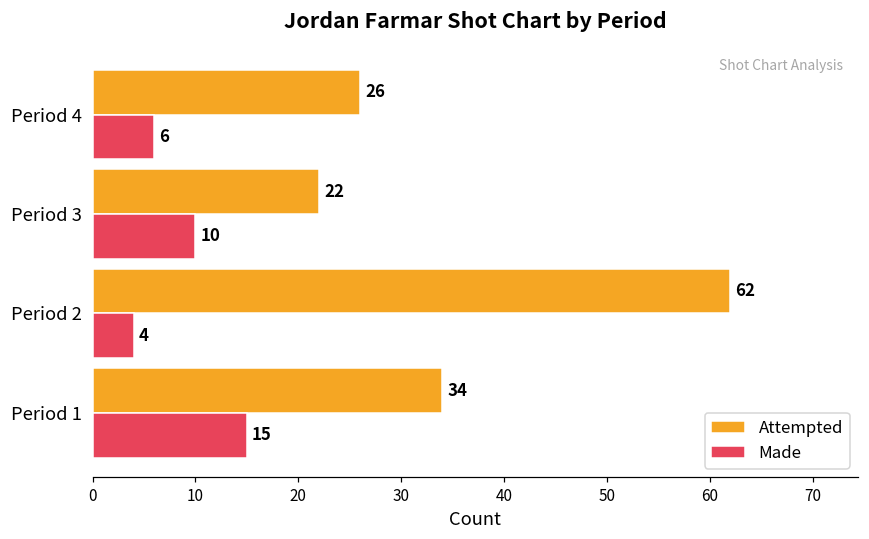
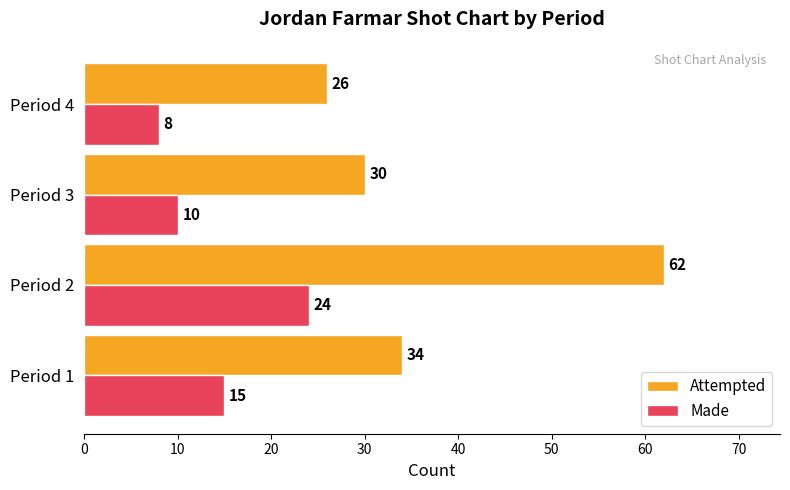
  {
    "Attempted": {
      "Period 4": 26,
-     "Period 3": 22,
+     "Period 3": 30,
      "Period 2": 62,
      "Period 1": 34
    },
    "Made": {
-     "Period 4": 6,
+     "Period 4": 8,
      "Period 3": 10,
-     "Period 2": 4,
+     "Period 2": 24,
      "Period 1": 15
    }
  }
